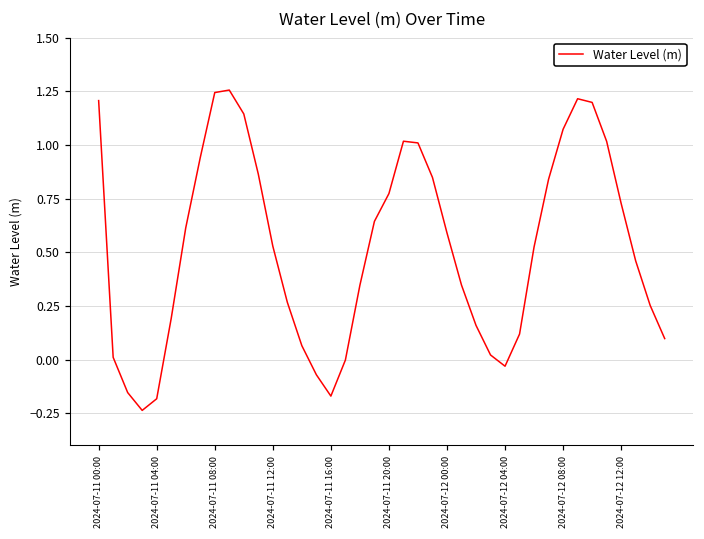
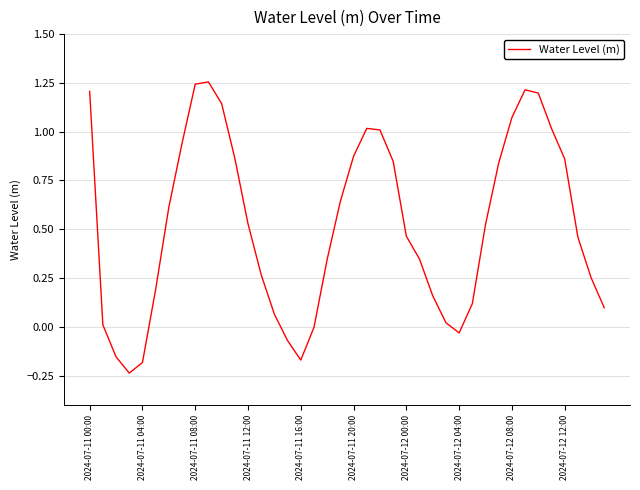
  {
    "2024-07-11 00:00": 1.21,
    "2024-07-11 04:00": -0.18,
    "2024-07-11 08:00": 1.24,
    "2024-07-11 12:00": 0.53,
    "2024-07-11 16:00": -0.17,
-   "2024-07-11 20:00": 0.77,
-   "2024-07-12 00:00": 0.59,
+   "2024-07-11 20:00": 0.87,
+   "2024-07-12 00:00": 0.46,
    "2024-07-12 04:00": -0.03,
    "2024-07-12 08:00": 1.07,
-   "2024-07-12 12:00": 0.73
+   "2024-07-12 12:00": 0.86
  }
